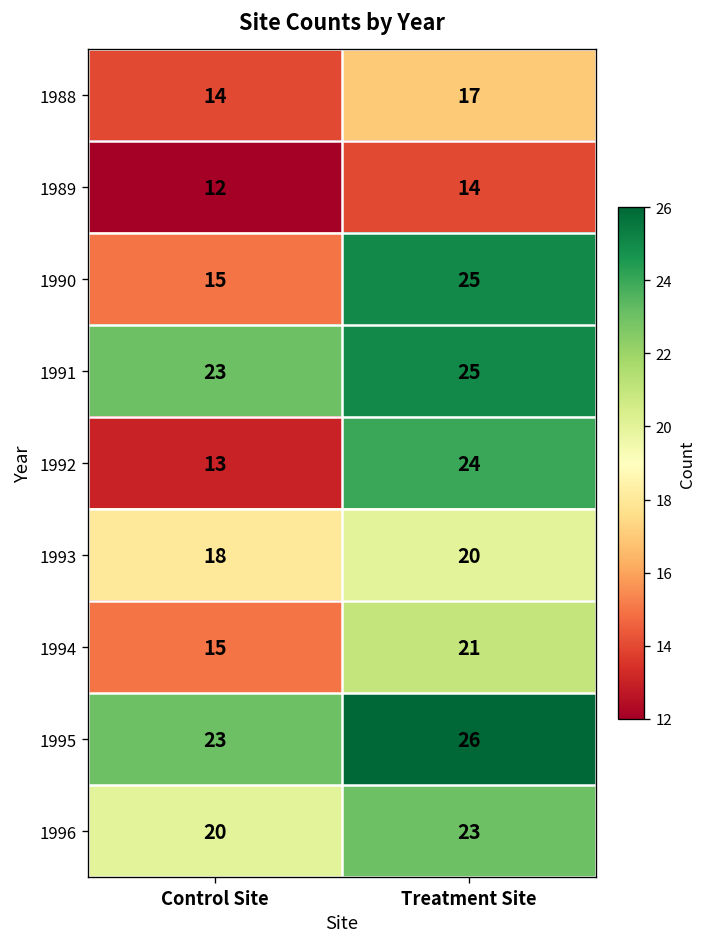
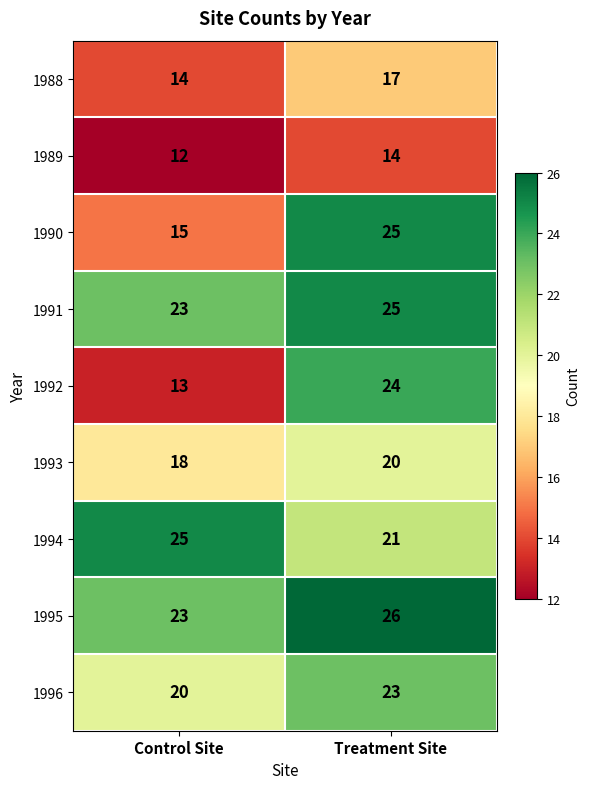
  {
    "1988": {
      "Control Site": 14,
      "Treatment Site": 17
    },
    "1989": {
      "Control Site": 12,
      "Treatment Site": 14
    },
    "1990": {
      "Control Site": 15,
      "Treatment Site": 25
    },
    "1991": {
      "Control Site": 23,
      "Treatment Site": 25
    },
    "1992": {
      "Control Site": 13,
      "Treatment Site": 24
    },
    "1993": {
      "Control Site": 18,
      "Treatment Site": 20
    },
    "1994": {
-     "Control Site": 15,
+     "Control Site": 25,
      "Treatment Site": 21
    },
    "1995": {
      "Control Site": 23,
      "Treatment Site": 26
    },
    "1996": {
      "Control Site": 20,
      "Treatment Site": 23
    }
  }
